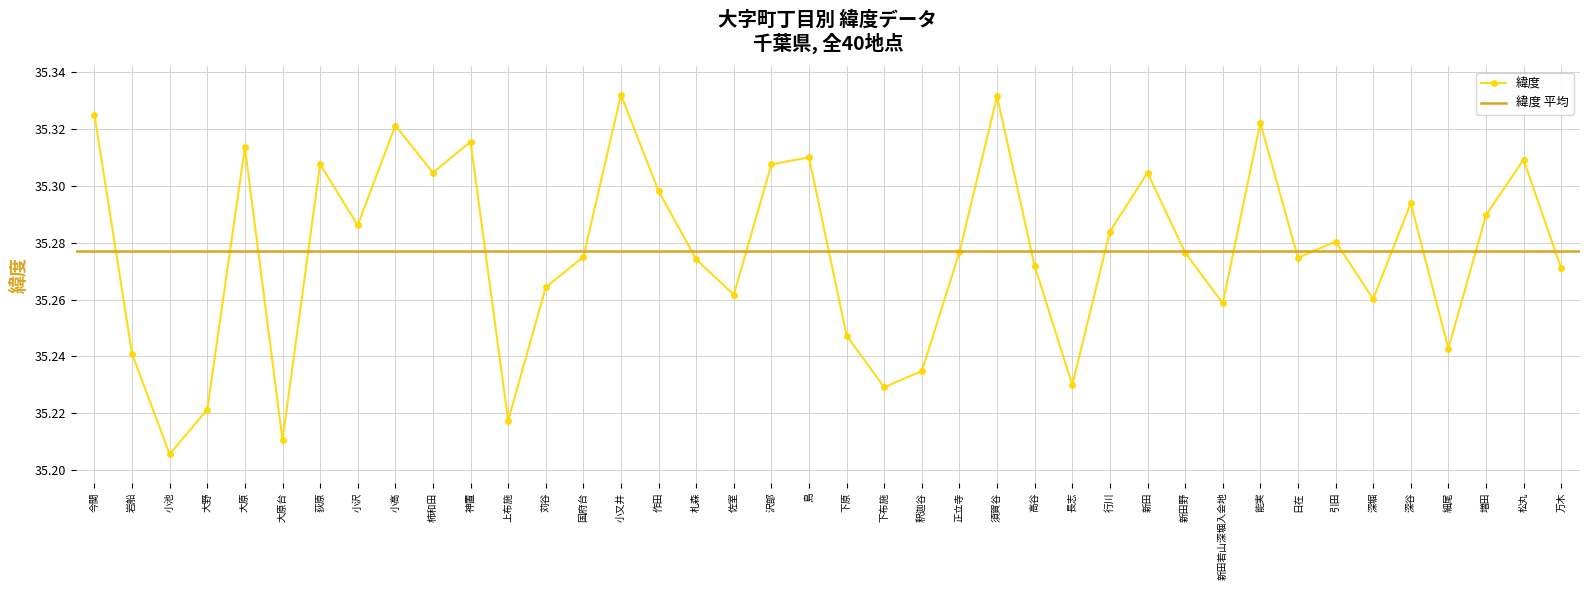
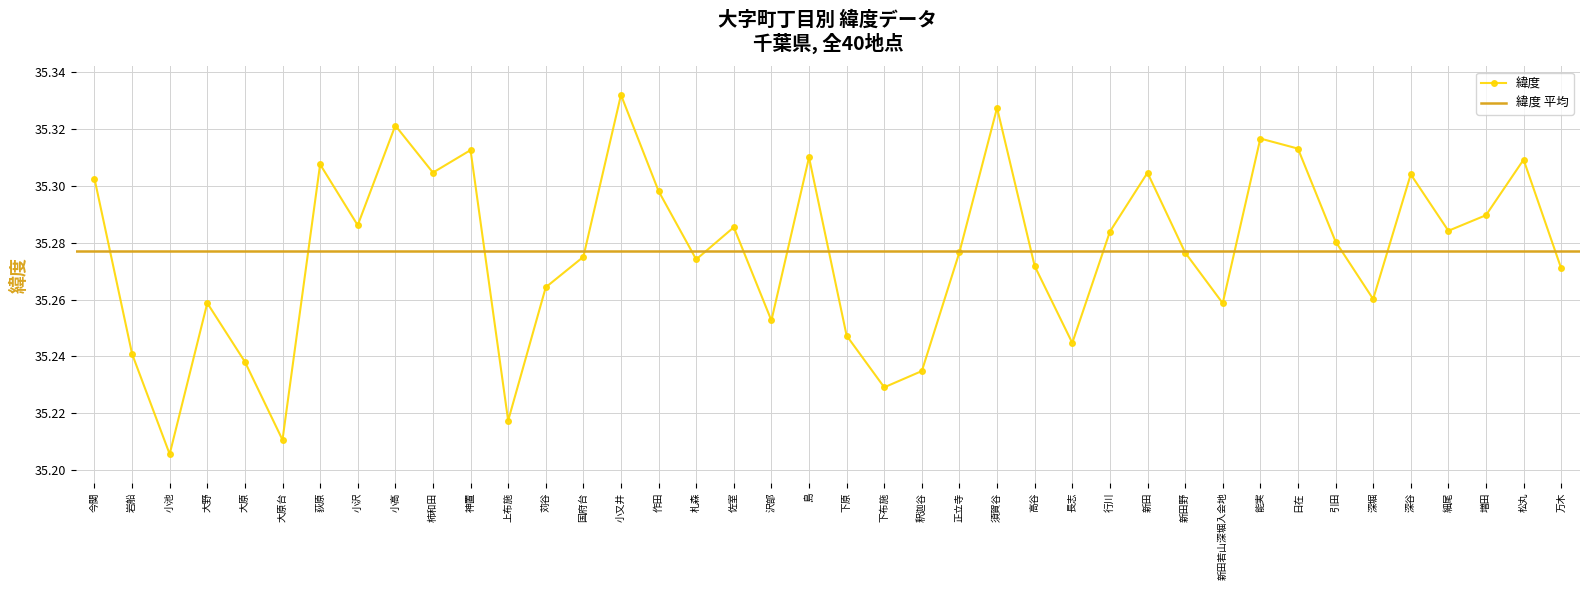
  {
-   "今関": 35.325,
+   "今関": 35.303,
    "岩船": 35.241,
    "小池": 35.206,
-   "大野": 35.221,
-   "大原": 35.314,
+   "大野": 35.259,
+   "大原": 35.238,
    "大原台": 35.211,
    "荻原": 35.308,
    "小沢": 35.286,
    "小高": 35.321,
    "柿和田": 35.305,
-   "神置": 35.316,
+   "神置": 35.313,
    "上布施": 35.217,
    "苅谷": 35.264,
    "国府台": 35.275,
    "小又井": 35.332,
    "作田": 35.298,
    "札森": 35.274,
-   "佐室": 35.262,
-   "沢部": 35.308,
+   "佐室": 35.285,
+   "沢部": 35.253,
    "島": 35.310,
    "下原": 35.247,
    "下布施": 35.229,
    "釈迦谷": 35.235,
    "正立寺": 35.277,
-   "須賀谷": 35.332,
+   "須賀谷": 35.327,
    "高谷": 35.272,
-   "長志": 35.230,
+   "長志": 35.245,
    "行川": 35.284,
    "新田": 35.305,
    "新田野": 35.277,
    "新田若山深堀入会地": 35.259,
-   "能実": 35.322,
-   "日在": 35.275,
+   "能実": 35.317,
+   "日在": 35.313,
    "引田": 35.280,
    "深堀": 35.260,
-   "深谷": 35.294,
-   "細尾": 35.243,
+   "深谷": 35.304,
+   "細尾": 35.284,
    "増田": 35.290,
    "松丸": 35.309,
    "万木": 35.271
  }
